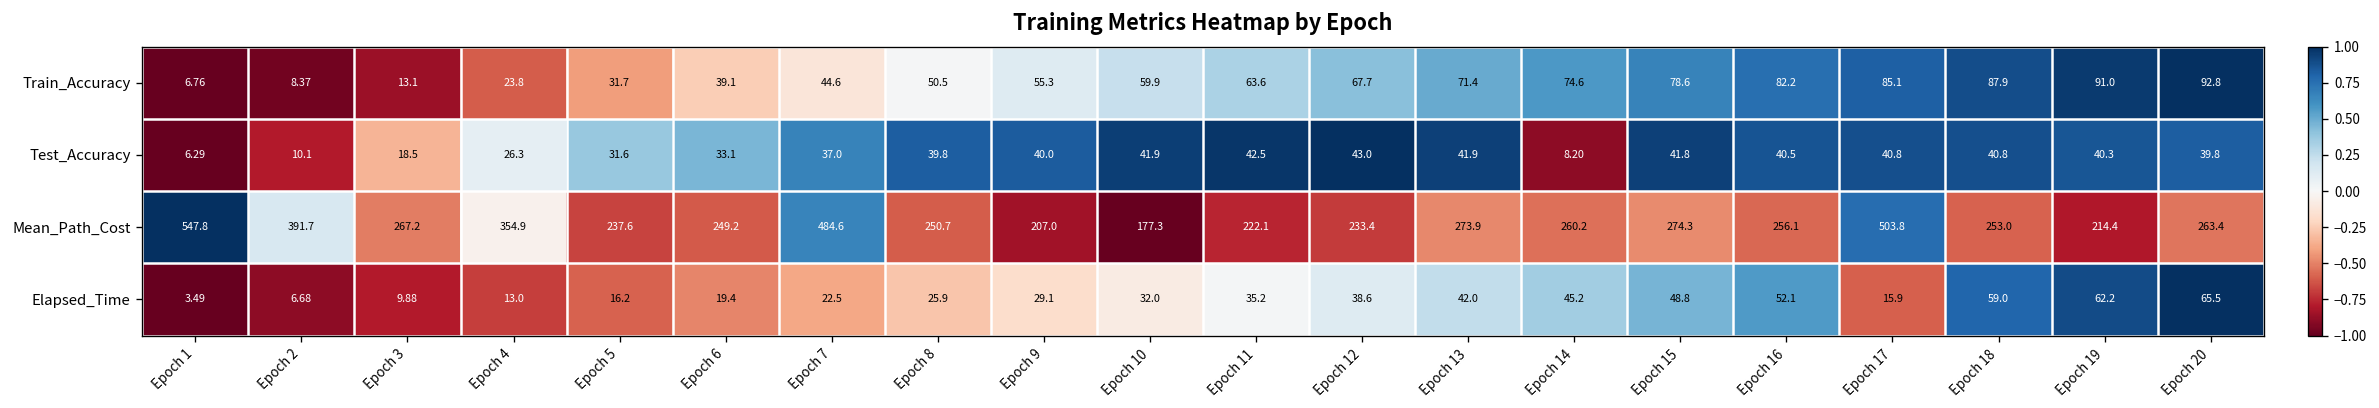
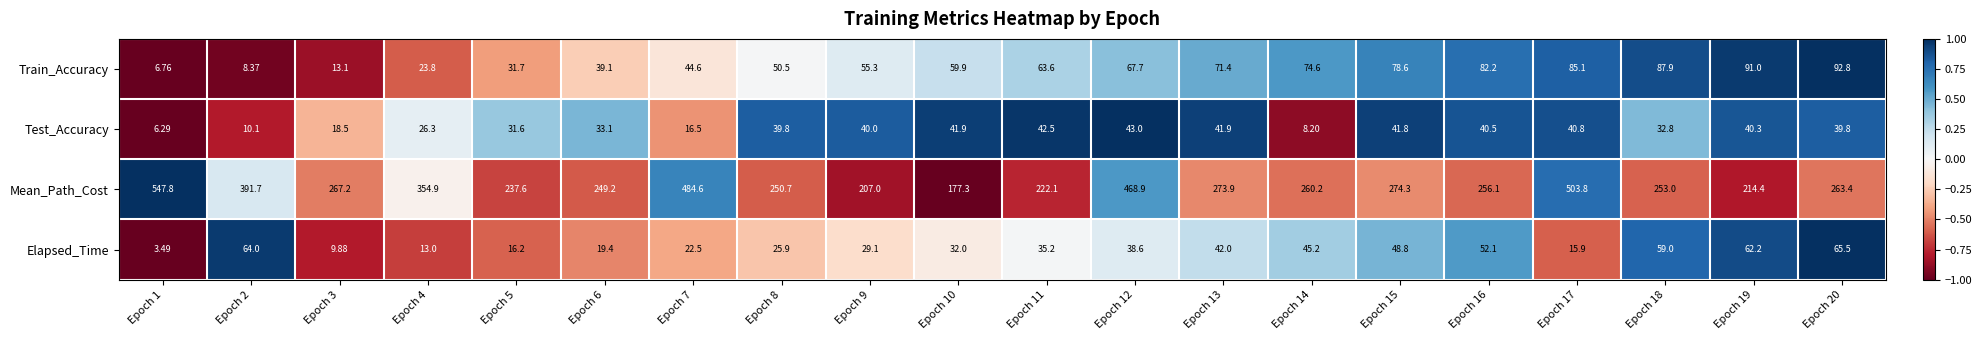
  {
    "Train_Accuracy": {
      "Epoch 1": 6.76,
      "Epoch 2": 8.37,
      "Epoch 3": 13.1,
      "Epoch 4": 23.8,
      "Epoch 5": 31.7,
      "Epoch 6": 39.1,
      "Epoch 7": 44.6,
      "Epoch 8": 50.5,
      "Epoch 9": 55.3,
      "Epoch 10": 59.9,
      "Epoch 11": 63.6,
      "Epoch 12": 67.7,
      "Epoch 13": 71.4,
      "Epoch 14": 74.6,
      "Epoch 15": 78.6,
      "Epoch 16": 82.2,
      "Epoch 17": 85.1,
      "Epoch 18": 87.9,
      "Epoch 19": 91.0,
      "Epoch 20": 92.8
    },
    "Test_Accuracy": {
      "Epoch 1": 6.29,
      "Epoch 2": 10.1,
      "Epoch 3": 18.5,
      "Epoch 4": 26.3,
      "Epoch 5": 31.6,
      "Epoch 6": 33.1,
-     "Epoch 7": 37.0,
+     "Epoch 7": 16.5,
      "Epoch 8": 39.8,
      "Epoch 9": 40.0,
      "Epoch 10": 41.9,
      "Epoch 11": 42.5,
      "Epoch 12": 43.0,
      "Epoch 13": 41.9,
      "Epoch 14": 8.20,
      "Epoch 15": 41.8,
      "Epoch 16": 40.5,
      "Epoch 17": 40.8,
-     "Epoch 18": 40.8,
+     "Epoch 18": 32.8,
      "Epoch 19": 40.3,
      "Epoch 20": 39.8
    },
    "Mean_Path_Cost": {
      "Epoch 1": 547.8,
      "Epoch 2": 391.7,
      "Epoch 3": 267.2,
      "Epoch 4": 354.9,
      "Epoch 5": 237.6,
      "Epoch 6": 249.2,
      "Epoch 7": 484.6,
      "Epoch 8": 250.7,
      "Epoch 9": 207.0,
      "Epoch 10": 177.3,
      "Epoch 11": 222.1,
-     "Epoch 12": 233.4,
+     "Epoch 12": 468.9,
      "Epoch 13": 273.9,
      "Epoch 14": 260.2,
      "Epoch 15": 274.3,
      "Epoch 16": 256.1,
      "Epoch 17": 503.8,
      "Epoch 18": 253.0,
      "Epoch 19": 214.4,
      "Epoch 20": 263.4
    },
    "Elapsed_Time": {
      "Epoch 1": 3.49,
-     "Epoch 2": 6.68,
+     "Epoch 2": 64.0,
      "Epoch 3": 9.88,
      "Epoch 4": 13.0,
      "Epoch 5": 16.2,
      "Epoch 6": 19.4,
      "Epoch 7": 22.5,
      "Epoch 8": 25.9,
      "Epoch 9": 29.1,
      "Epoch 10": 32.0,
      "Epoch 11": 35.2,
      "Epoch 12": 38.6,
      "Epoch 13": 42.0,
      "Epoch 14": 45.2,
      "Epoch 15": 48.8,
      "Epoch 16": 52.1,
      "Epoch 17": 15.9,
      "Epoch 18": 59.0,
      "Epoch 19": 62.2,
      "Epoch 20": 65.5
    }
  }
